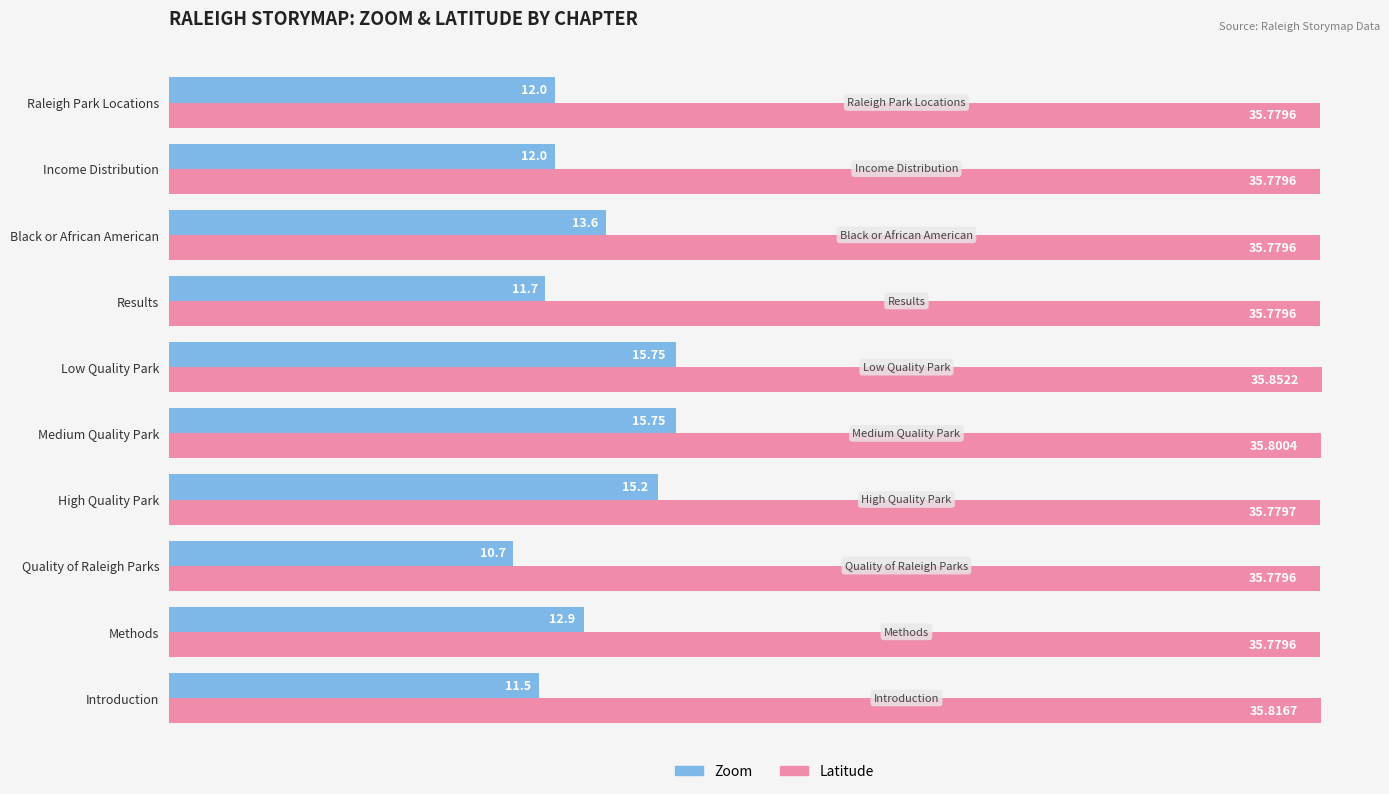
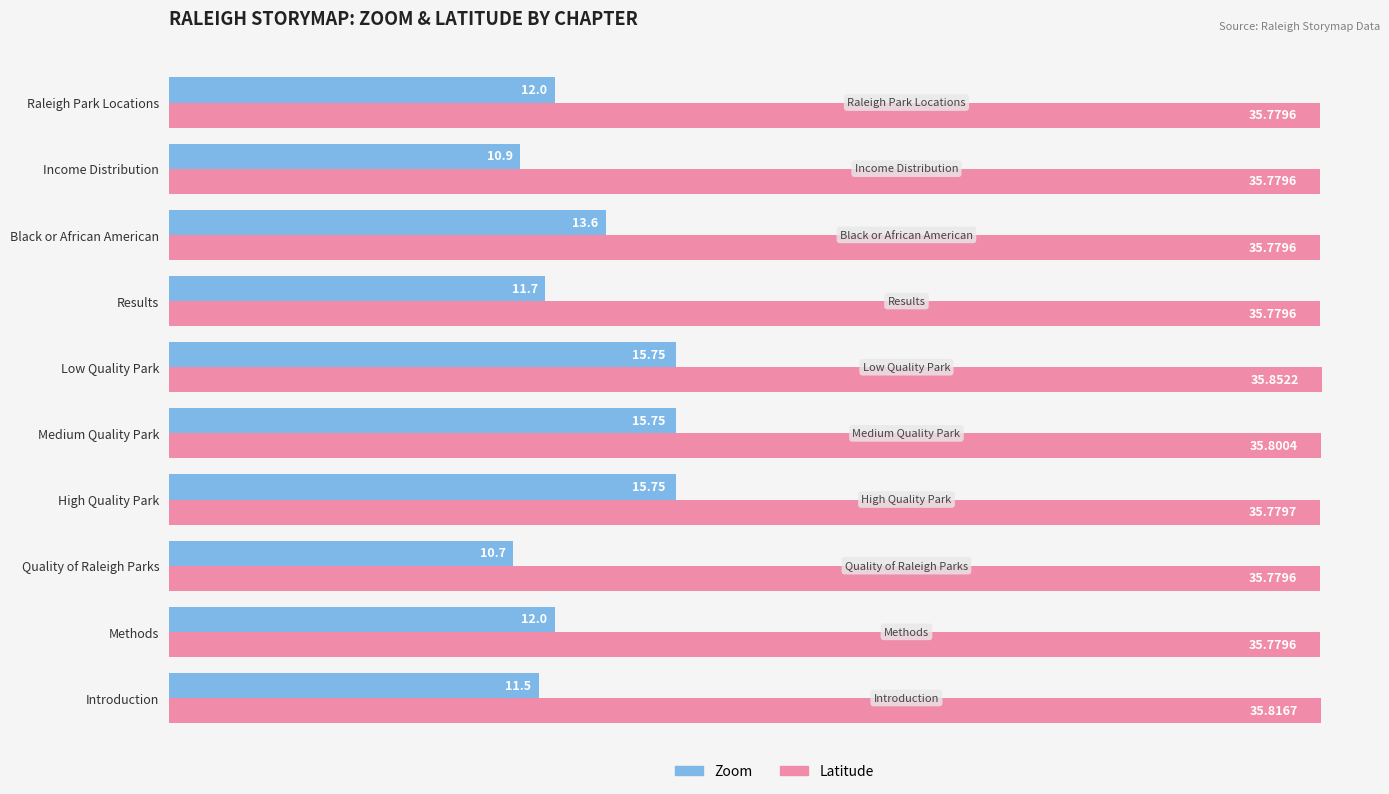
  {
    "Zoom": {
      "Raleigh Park Locations": 12.0,
-     "Income Distribution": 12.0,
+     "Income Distribution": 10.9,
      "Black or African American": 13.6,
      "Results": 11.7,
      "Low Quality Park": 15.75,
      "Medium Quality Park": 15.75,
-     "High Quality Park": 15.2,
+     "High Quality Park": 15.75,
      "Quality of Raleigh Parks": 10.7,
-     "Methods": 12.9,
+     "Methods": 12.0,
      "Introduction": 11.5
    },
    "Latitude": {
      "Raleigh Park Locations": 35.7796,
      "Income Distribution": 35.7796,
      "Black or African American": 35.7796,
      "Results": 35.7796,
      "Low Quality Park": 35.8522,
      "Medium Quality Park": 35.8004,
      "High Quality Park": 35.7797,
      "Quality of Raleigh Parks": 35.7796,
      "Methods": 35.7796,
      "Introduction": 35.8167
    }
  }
